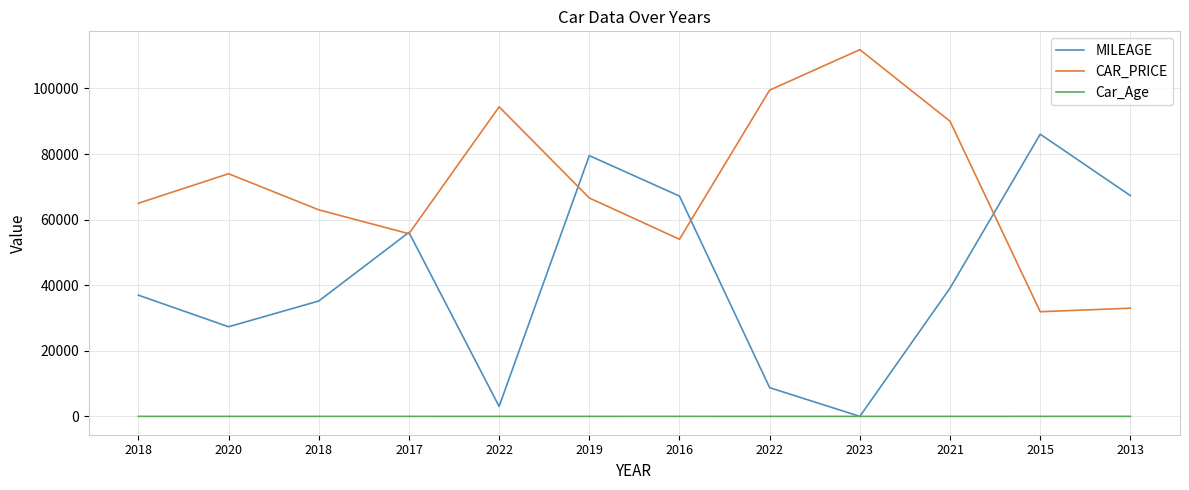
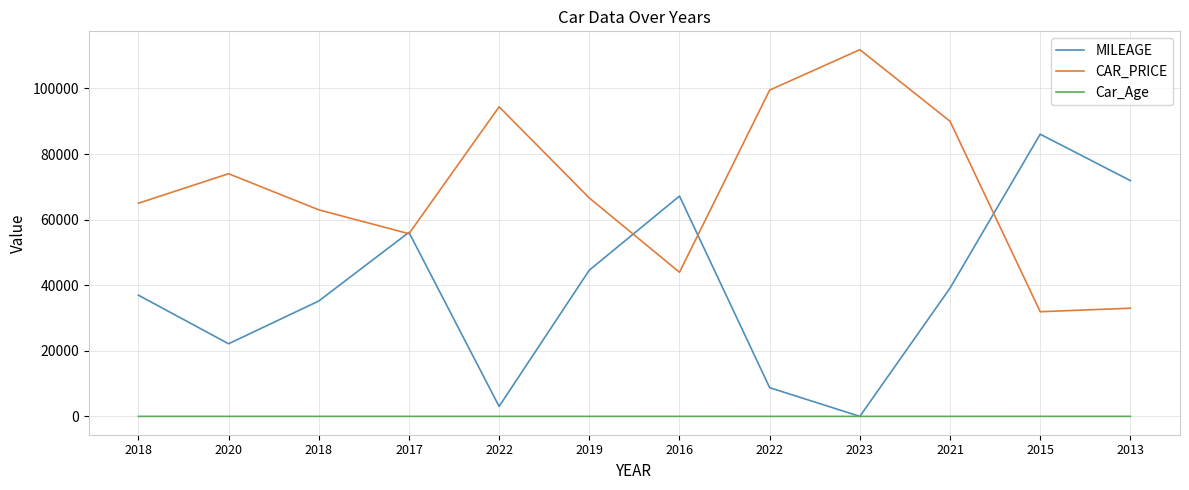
  {
    "MILEAGE": {
-     "2020": 27000,
-     "2019": 80000,
+     "2020": 22000,
+     "2019": 45000,
      "2016": 67000,
      "2021": 39000,
      "2015": 86000,
-     "2013": 67000
+     "2013": 72000
    },
    "CAR_PRICE": {
      "2020": 74000,
      "2019": 67000,
-     "2016": 54000,
+     "2016": 44000,
      "2023": 112000,
      "2021": 90000,
      "2015": 32000,
      "2013": 33000
    },
    "Car_Age": {
      "2020": 0,
      "2017": 0,
      "2019": 0,
      "2016": 0,
      "2021": 0,
      "2015": 0,
      "2013": 0
    }
  }
